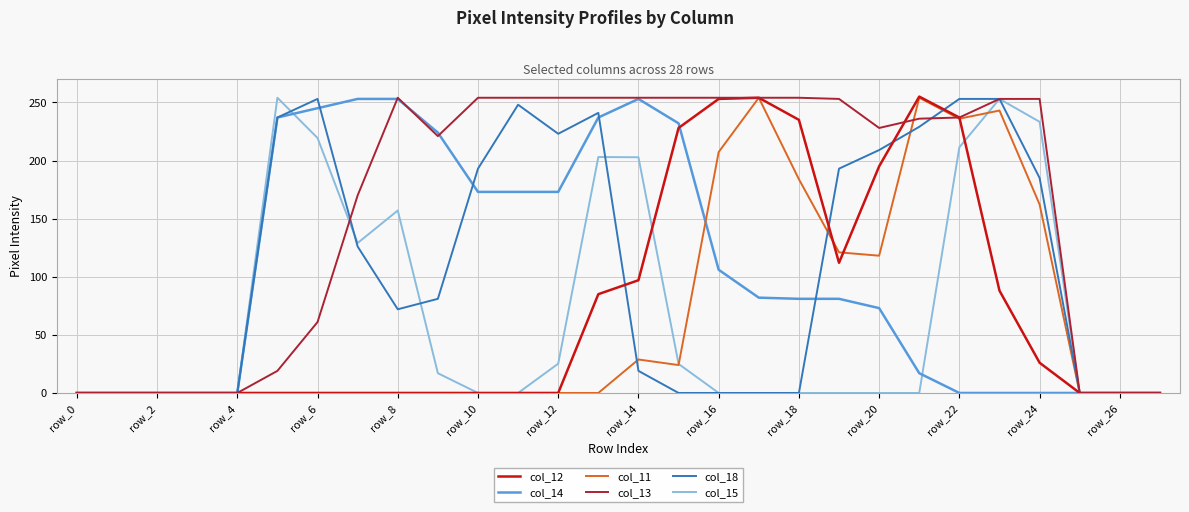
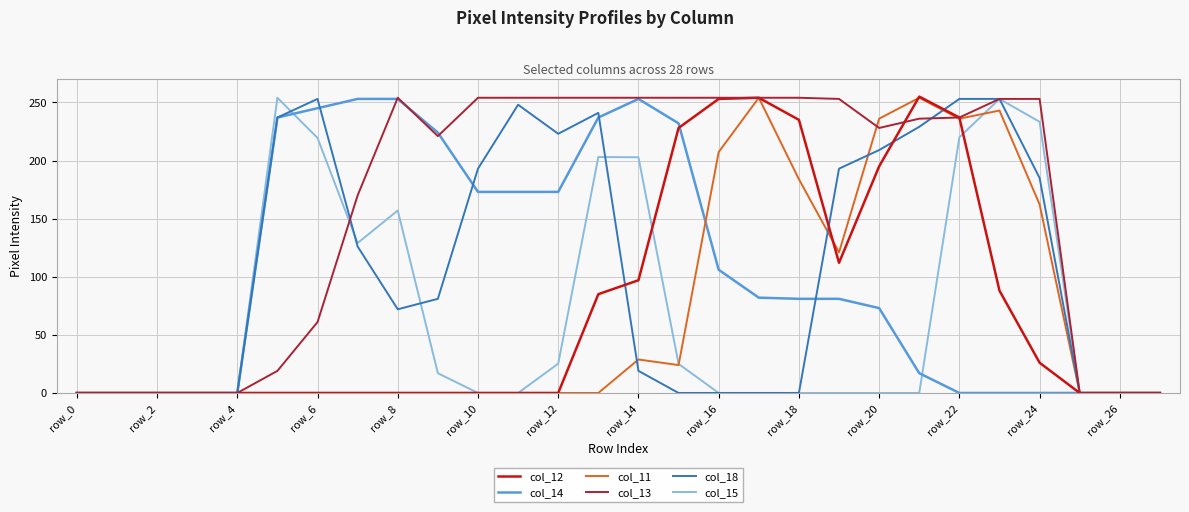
  {
    "col_11": {
      "row_14": 29,
      "row_16": 207,
      "row_18": 184,
-     "row_20": 118,
+     "row_20": 236,
      "row_24": 162
    },
    "col_15": {
      "row_6": 219,
      "row_8": 157,
      "row_12": 25,
      "row_14": 203,
      "row_20": 0,
-     "row_22": 211,
+     "row_22": 220,
      "row_24": 233
    }
  }
